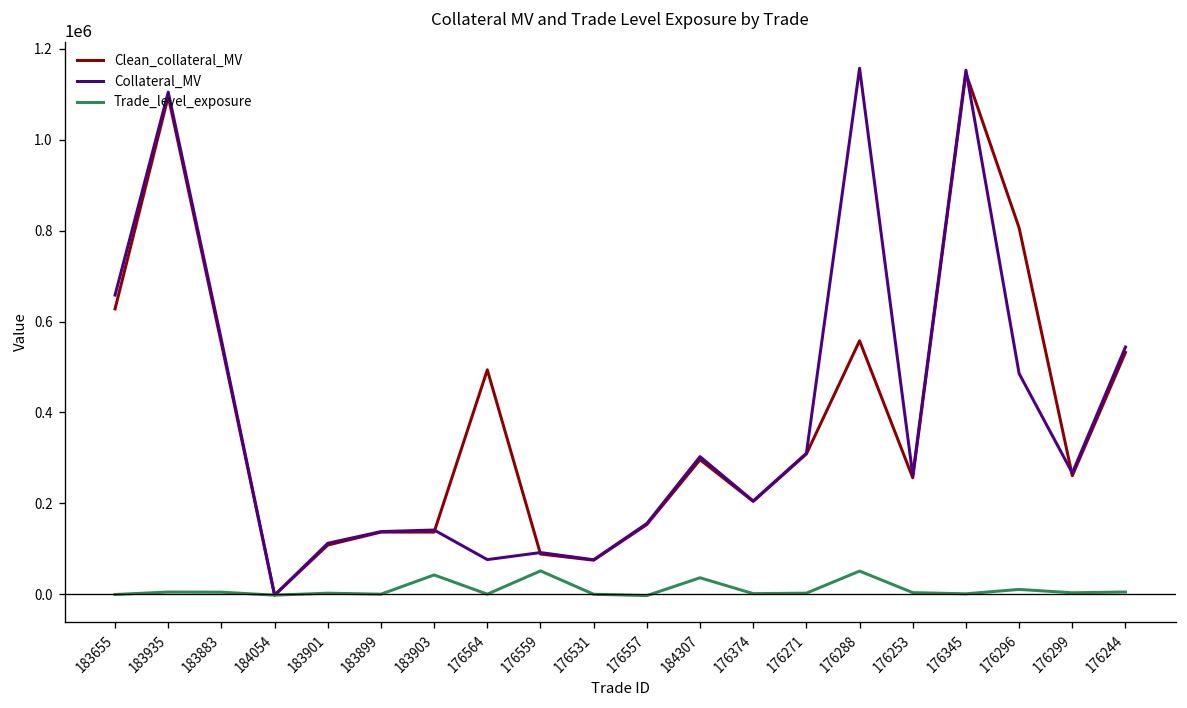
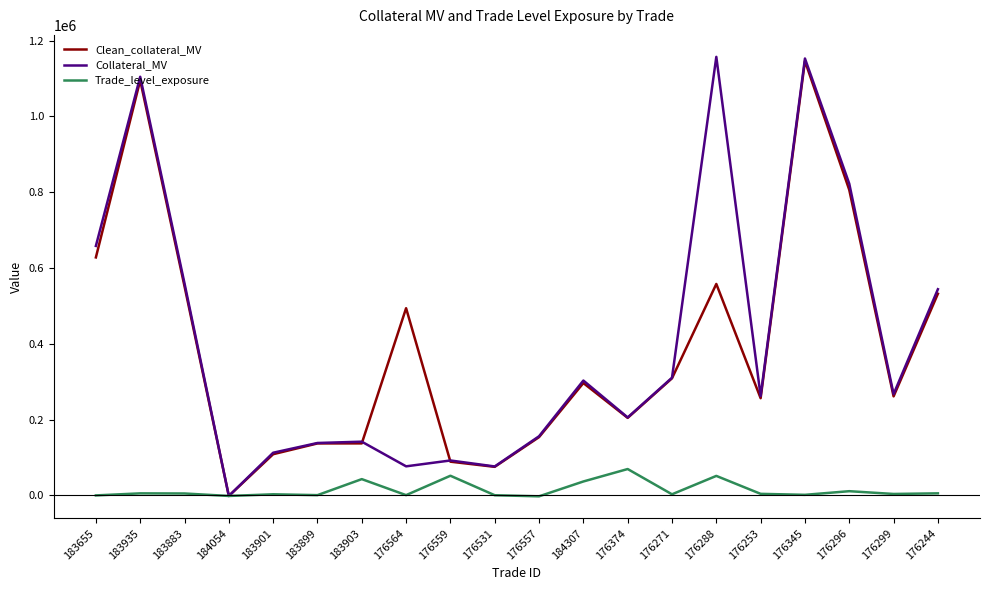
  {
    "Clean_collateral_MV": {
      "183655": 630000,
      "183935": 1100000,
      "183883": 550000,
      "176564": 490000,
      "184307": 300000,
      "176288": 560000,
      "176296": 810000,
      "176244": 530000
    },
    "Collateral_MV": {
      "183655": 660000,
      "183935": 1100000,
      "183883": 560000,
      "176564": 80000,
      "184307": 300000,
      "176288": 1160000,
-     "176296": 490000,
+     "176296": 820000,
      "176244": 540000
    },
    "Trade_level_exposure": {
      "183655": 0,
      "183935": 10000,
      "183883": 0,
      "183901": 0,
      "183899": 0,
      "183903": 40000,
      "176564": 0,
      "176559": 50000,
      "176531": 0,
      "176557": 0,
      "184307": 40000,
-     "176374": 0,
+     "176374": 70000,
      "176271": 0,
      "176288": 50000,
      "176253": 0,
      "176345": 0,
      "176296": 10000,
      "176299": 0,
      "176244": 10000
    }
  }
